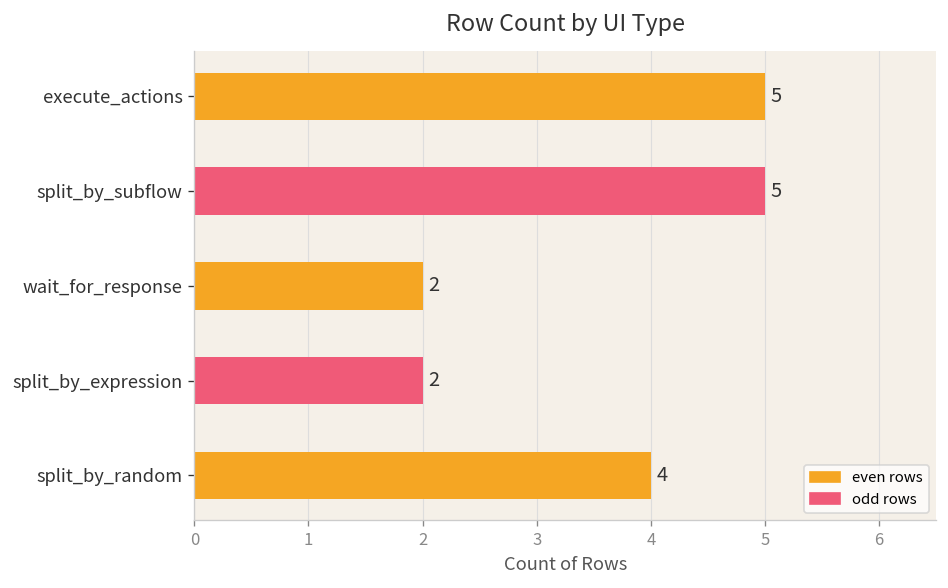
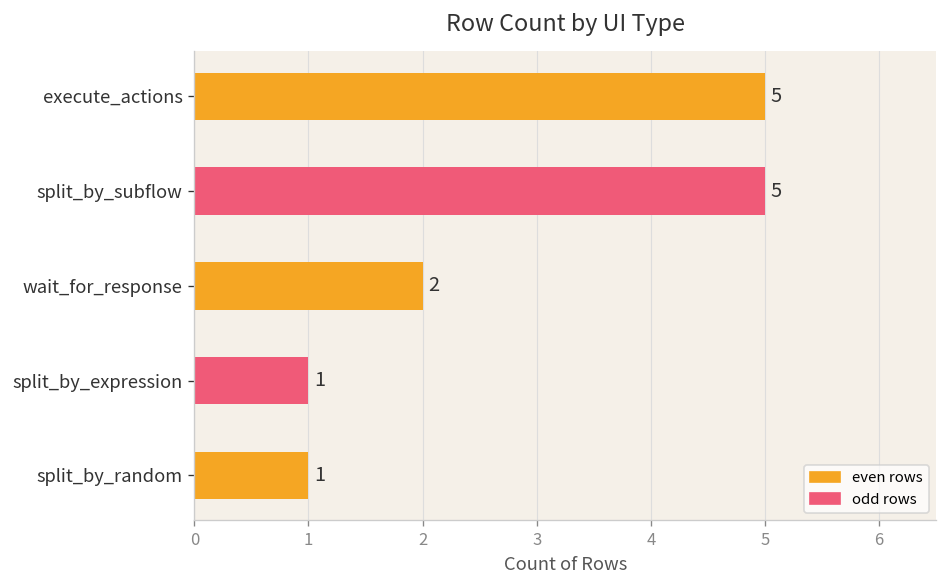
  {
    "execute_actions": 5,
    "split_by_subflow": 5,
    "wait_for_response": 2,
-   "split_by_expression": 2,
-   "split_by_random": 4
+   "split_by_expression": 1,
+   "split_by_random": 1
  }
